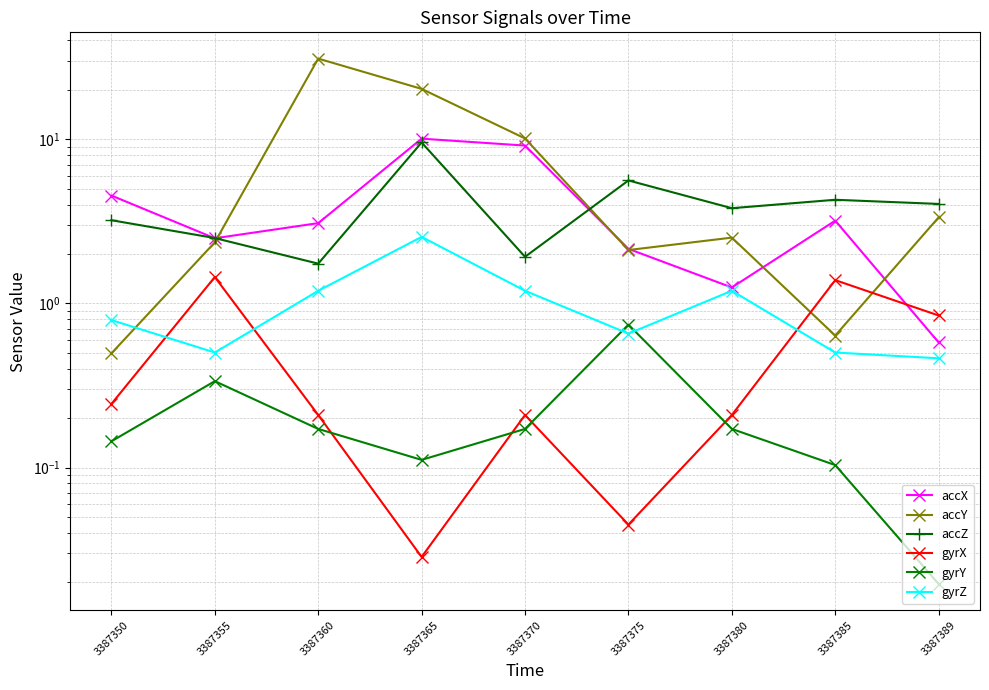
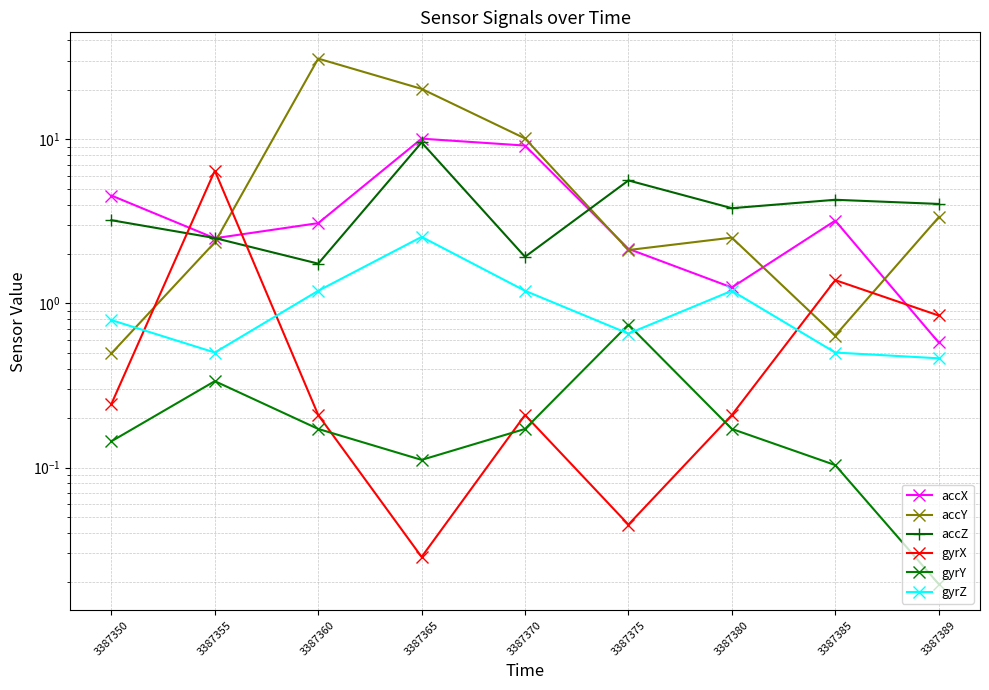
  {
    "accX": {
      "3387350": 4.5,
      "3387360": 3.1,
      "3387365": 10,
      "3387370": 9,
      "3387380": 1.3,
      "3387385": 3.2,
      "3387389": 0.58
    },
    "accY": {
      "3387350": 0.5,
      "3387355": 2.4,
      "3387360": 31,
      "3387365": 20,
      "3387370": 10,
      "3387380": 2.5,
      "3387385": 0.64,
      "3387389": 3.3
    },
    "gyrX": {
      "3387350": 0.24,
-     "3387355": 1.4,
+     "3387355": 6.4,
      "3387360": 0.21,
      "3387365": 0.029,
      "3387370": 0.21,
      "3387375": 0.045,
      "3387380": 0.21,
      "3387385": 1.4,
      "3387389": 0.8
    },
    "gyrZ": {
      "3387350": 0.8,
      "3387355": 0.5,
      "3387360": 1.2,
      "3387365": 2.5,
      "3387370": 1.2,
      "3387375": 0.65,
      "3387380": 1.2,
      "3387385": 0.5,
      "3387389": 0.46
    }
  }
